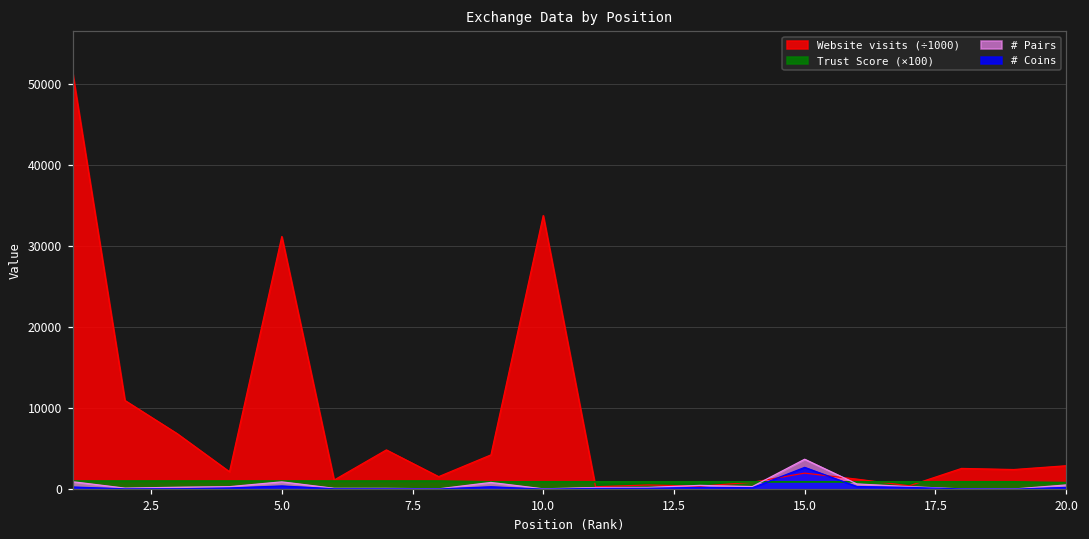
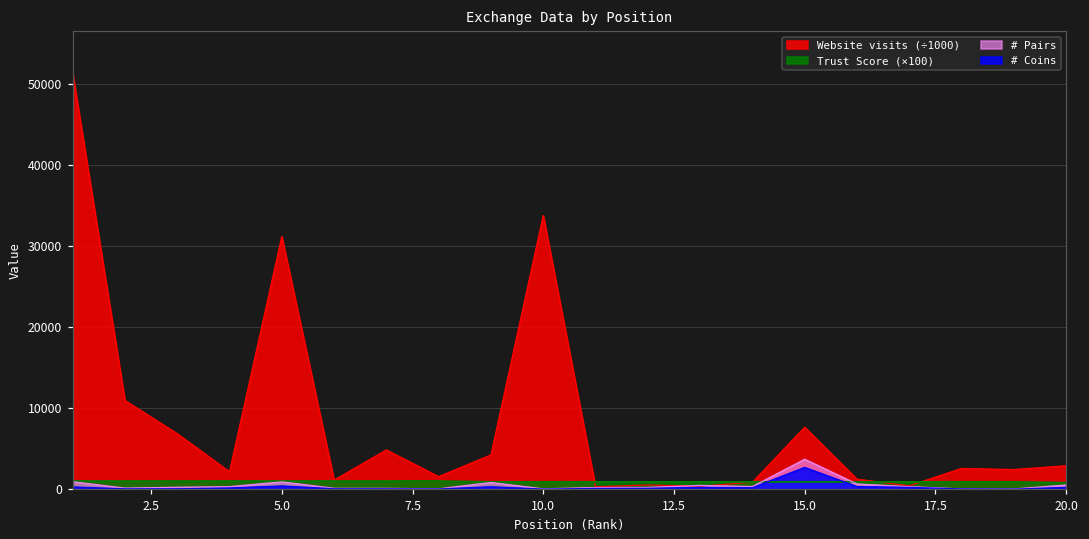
  {
    "Website visits (÷1000)": {
      "5.0": 31000,
      "10.0": 34000,
-     "15.0": 2000,
+     "15.0": 8000,
      "20.0": 3000
    },
    "Trust Score (×100)": {
      "10.0": 1000,
      "15.0": 1000
    },
    "# Pairs": {
      "15.0": 4000
    },
    "# Coins": {
      "5.0": 0,
      "15.0": 3000
    }
  }
